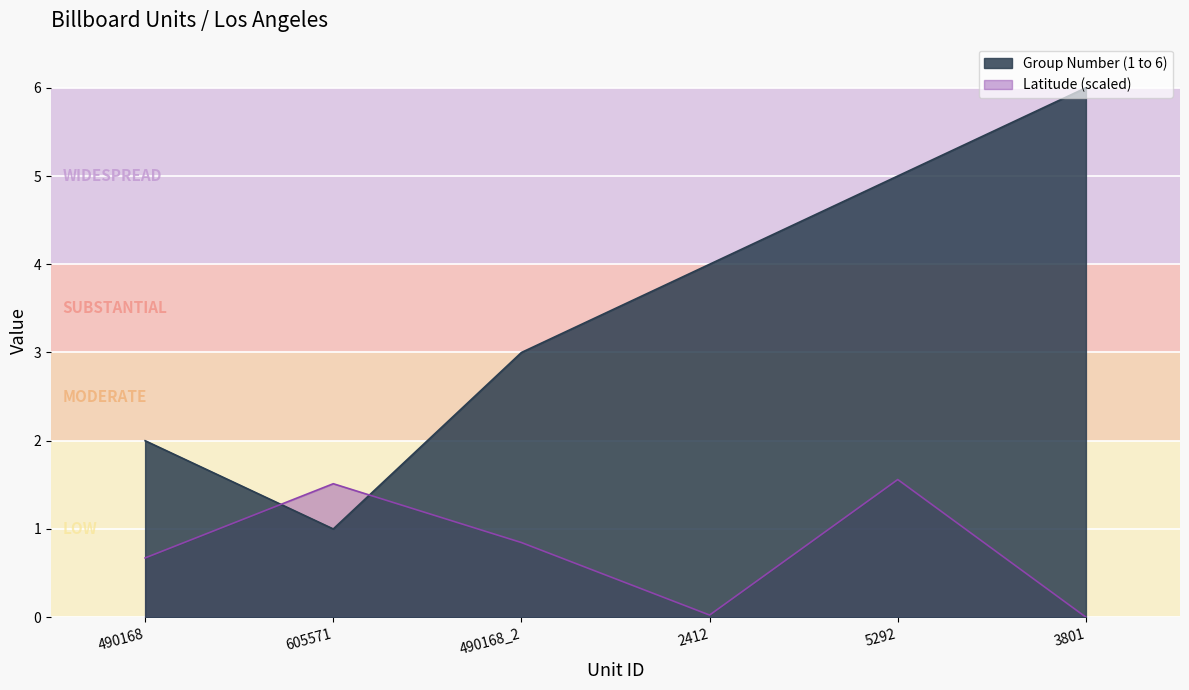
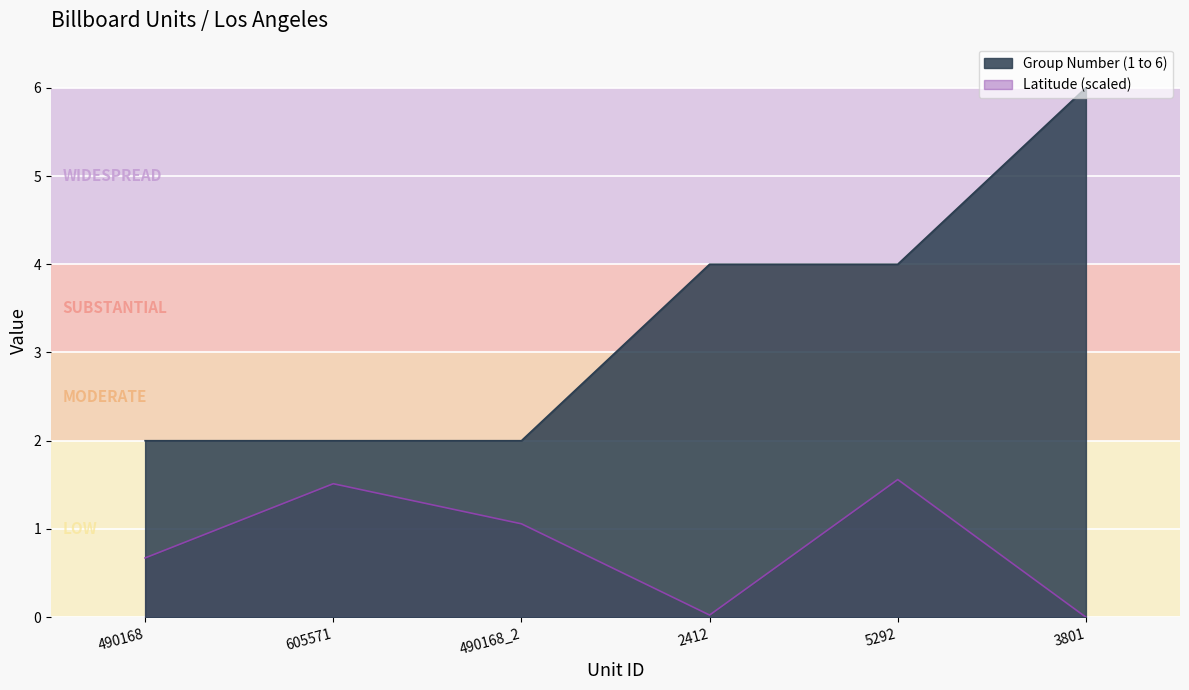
  {
    "Group Number (1 to 6)": {
      "490168": 2,
-     "605571": 1,
-     "490168_2": 3,
+     "605571": 2,
+     "490168_2": 2,
      "2412": 4,
-     "5292": 5
+     "5292": 4
    },
    "Latitude (scaled)": {
      "490168": 0.7,
      "605571": 1.5,
-     "490168_2": 0.8,
+     "490168_2": 1.1,
      "2412": 0.0,
      "5292": 1.6,
      "3801": 0.0
    }
  }
